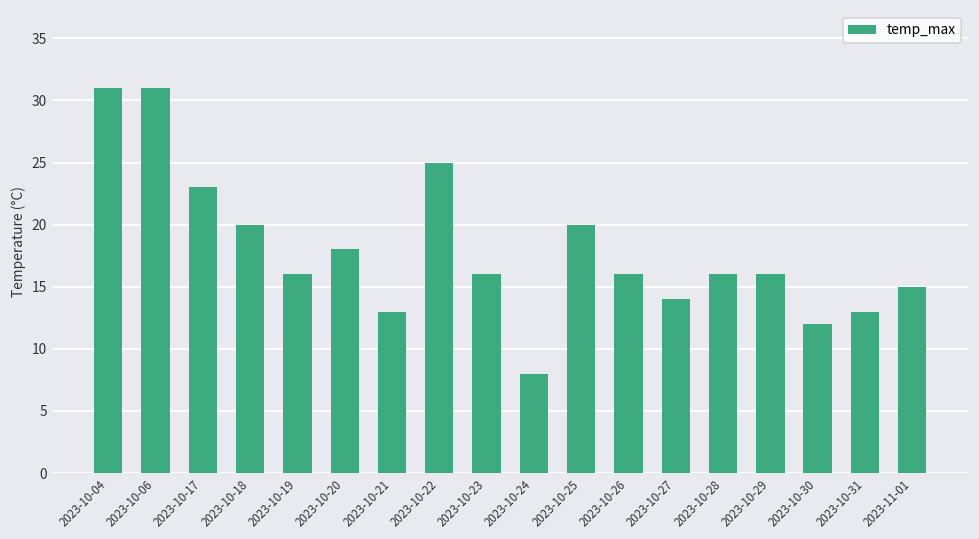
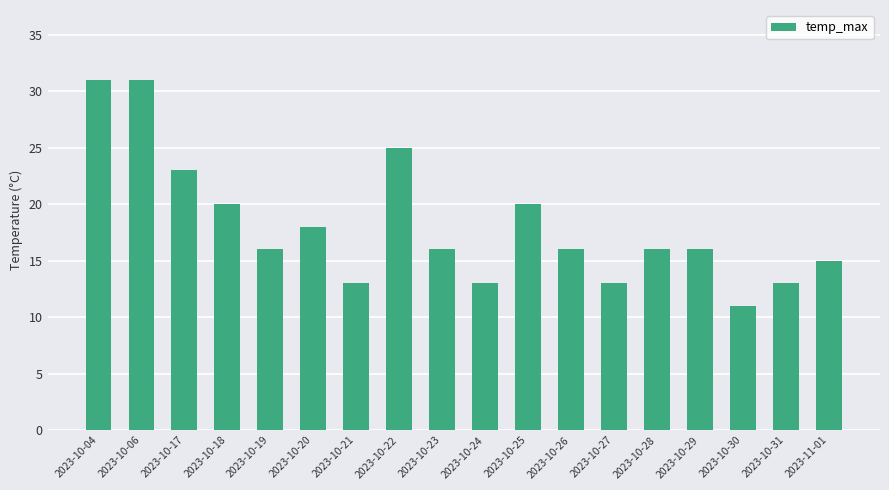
  {
    "2023-10-04": 31,
    "2023-10-06": 31,
    "2023-10-17": 23,
    "2023-10-18": 20,
    "2023-10-19": 16,
    "2023-10-20": 18,
    "2023-10-21": 13,
    "2023-10-22": 25,
    "2023-10-23": 16,
-   "2023-10-24": 8,
+   "2023-10-24": 13,
    "2023-10-25": 20,
    "2023-10-26": 16,
-   "2023-10-27": 14,
+   "2023-10-27": 13,
    "2023-10-28": 16,
    "2023-10-29": 16,
-   "2023-10-30": 12,
+   "2023-10-30": 11,
    "2023-10-31": 13,
    "2023-11-01": 15
  }
